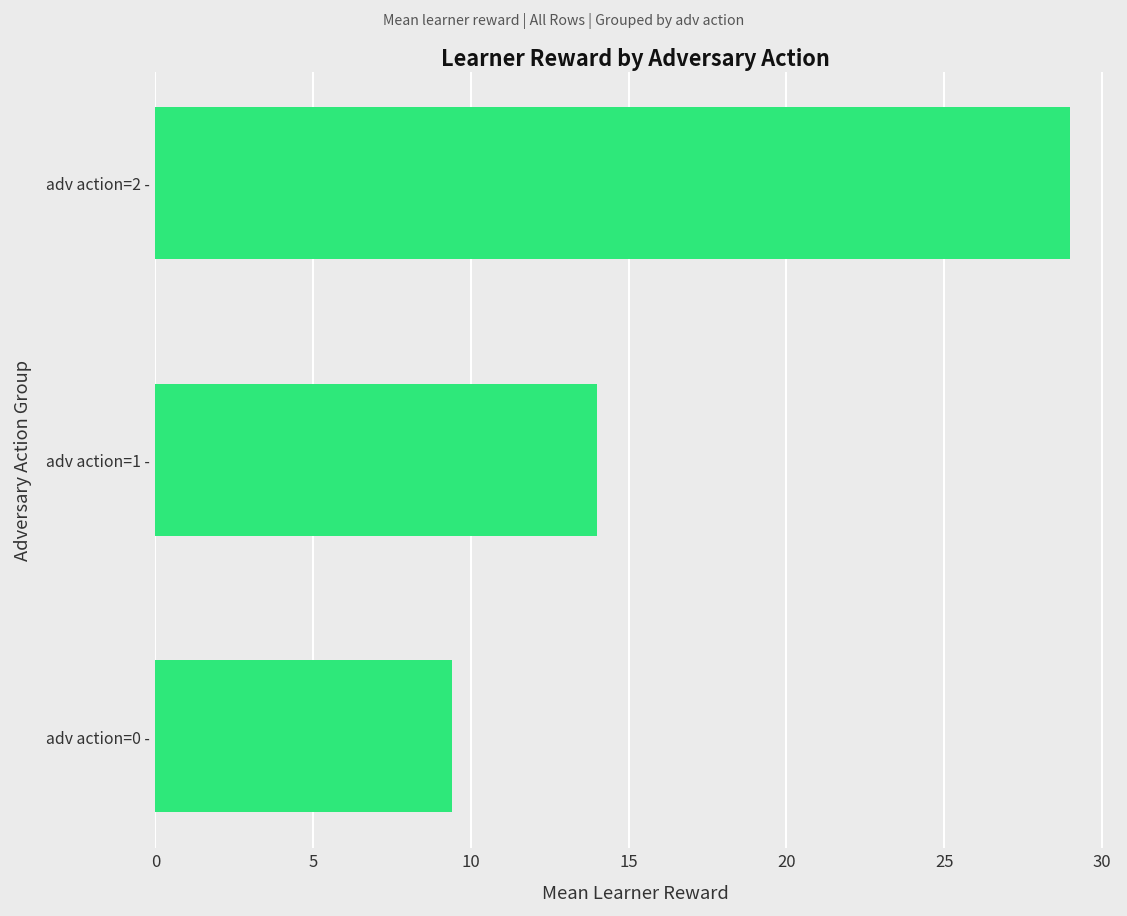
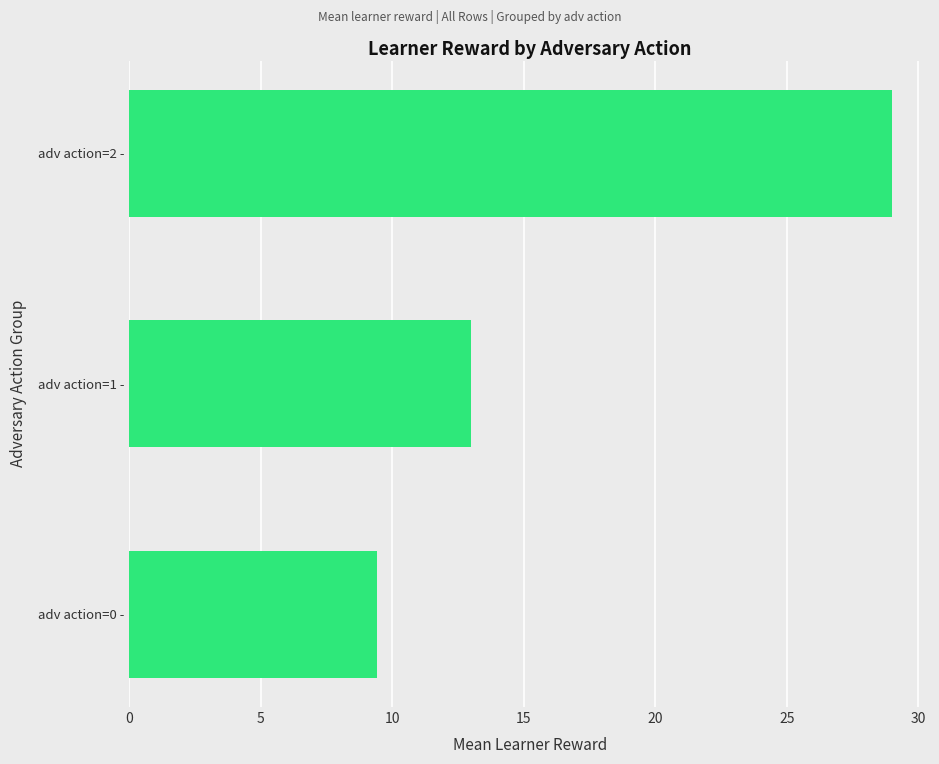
  {
    "adv action=2 -": 29,
-   "adv action=1 -": 14,
+   "adv action=1 -": 13,
    "adv action=0 -": 9.4
  }
